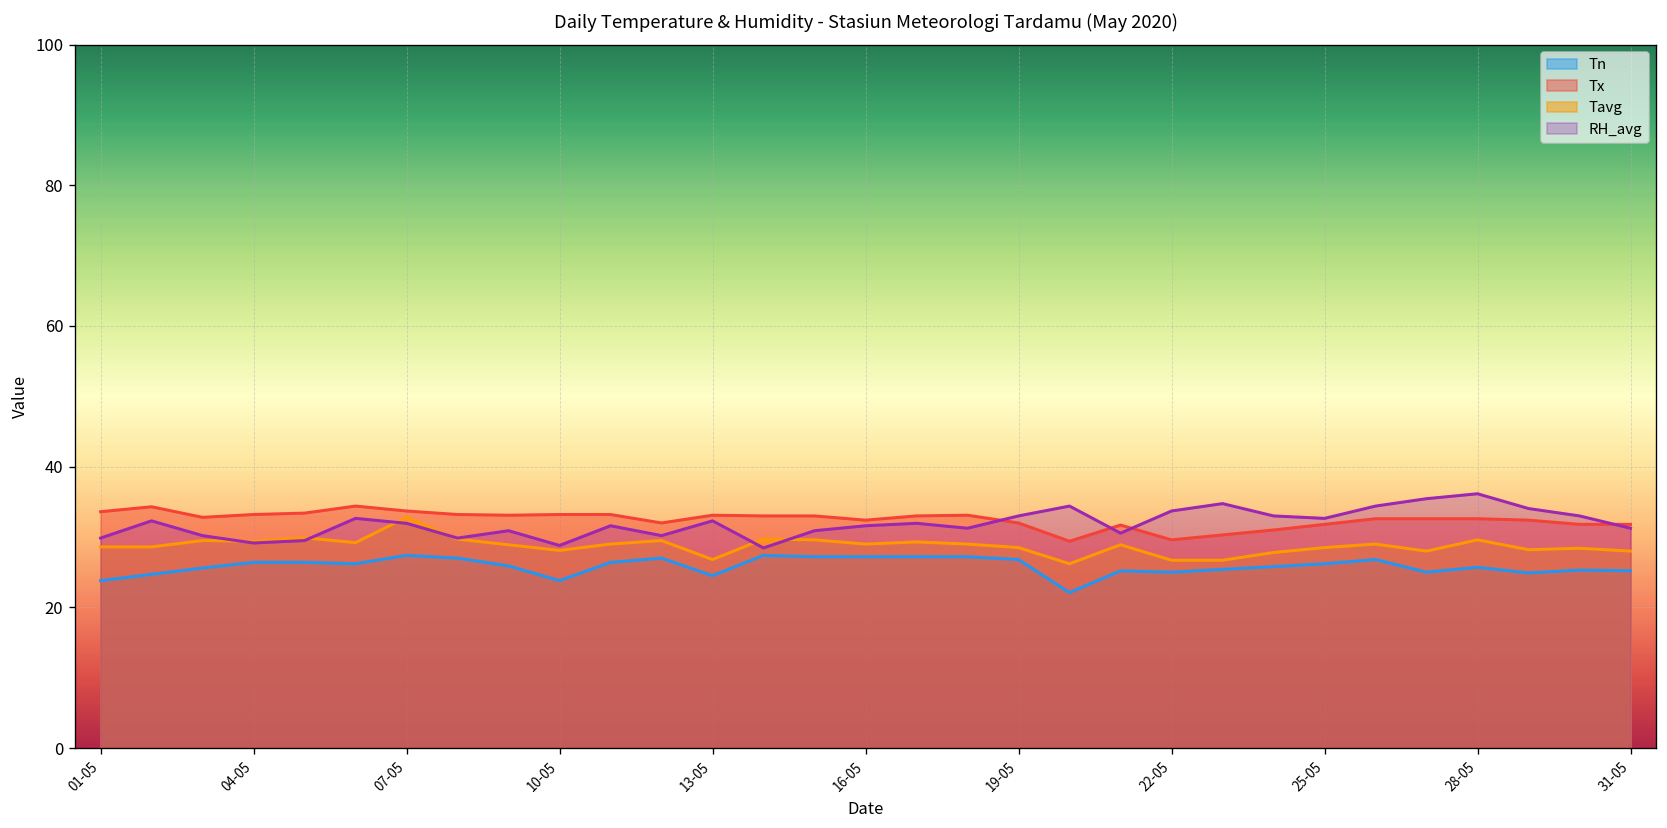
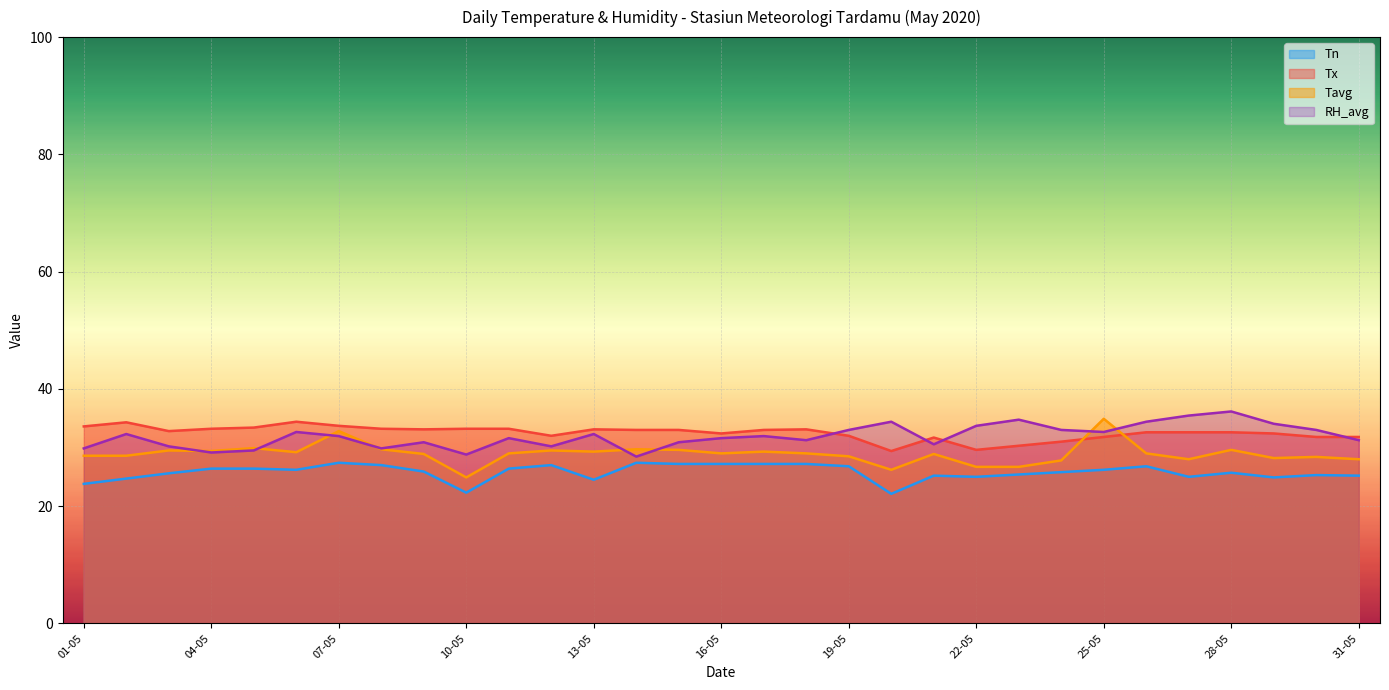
  {
    "Tn": {
      "01-05": 24,
      "04-05": 26,
      "07-05": 27,
-     "10-05": 24,
+     "10-05": 22,
      "13-05": 25,
      "16-05": 27,
      "19-05": 27,
      "22-05": 25,
      "25-05": 26,
      "28-05": 26,
      "31-05": 25
    },
    "Tx": {
      "01-05": 34,
      "04-05": 33,
      "07-05": 34,
      "10-05": 33,
      "13-05": 33,
      "16-05": 32,
      "19-05": 32,
      "22-05": 30,
      "25-05": 32,
      "28-05": 33,
      "31-05": 32
    },
    "Tavg": {
      "01-05": 29,
      "07-05": 33,
-     "10-05": 28,
-     "13-05": 27,
+     "10-05": 25,
+     "13-05": 29,
      "16-05": 29,
      "19-05": 29,
      "22-05": 27,
-     "25-05": 29,
+     "25-05": 35,
      "28-05": 30,
      "31-05": 28
    },
    "RH_avg": {
      "01-05": 30,
      "07-05": 32,
      "10-05": 29,
      "13-05": 32,
      "16-05": 32,
      "19-05": 33,
      "22-05": 34,
      "25-05": 33,
      "28-05": 36,
      "31-05": 31
    }
  }
